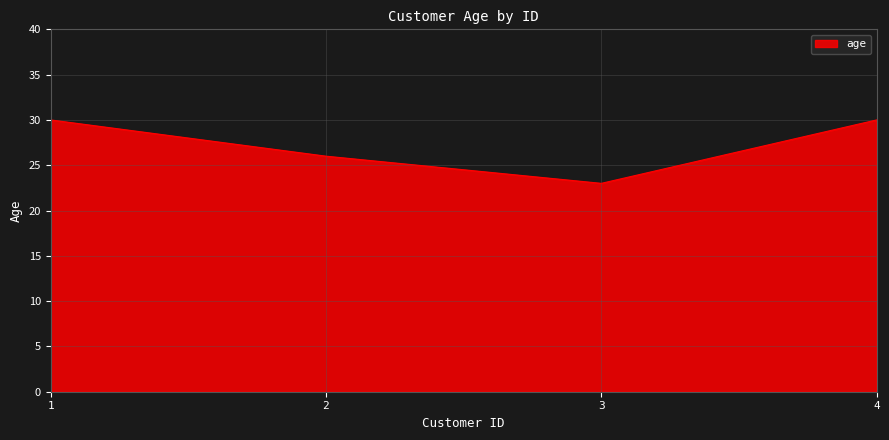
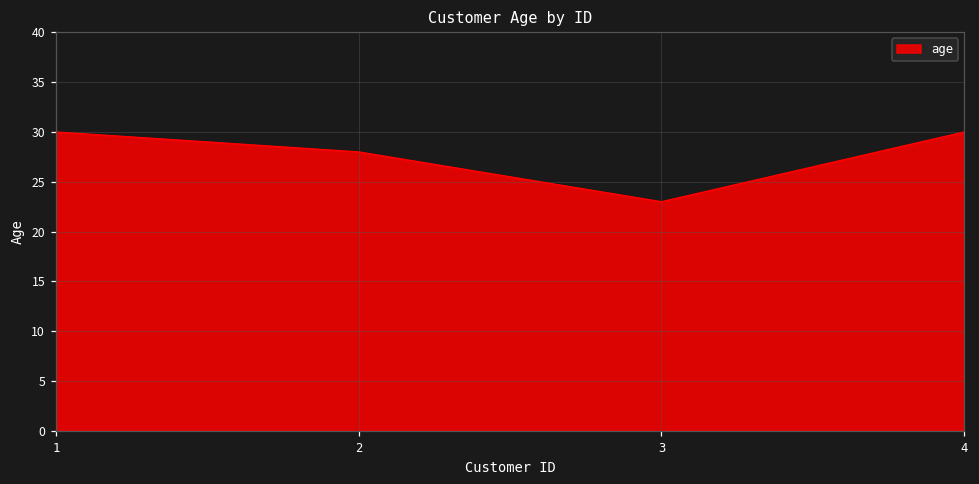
  {
    "1": 30,
-   "2": 26,
+   "2": 28,
    "3": 23,
    "4": 30
  }
